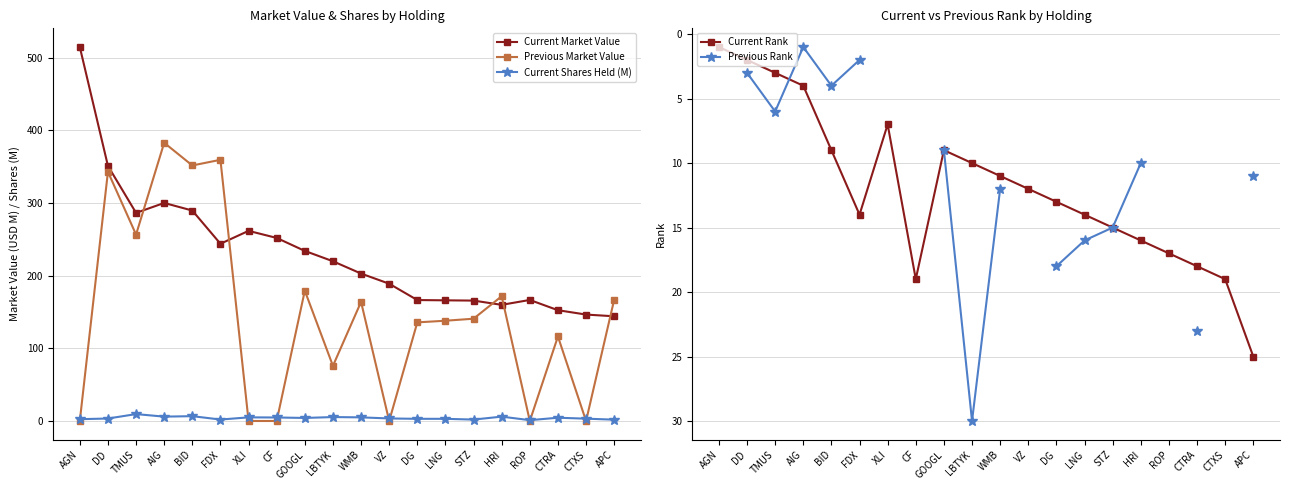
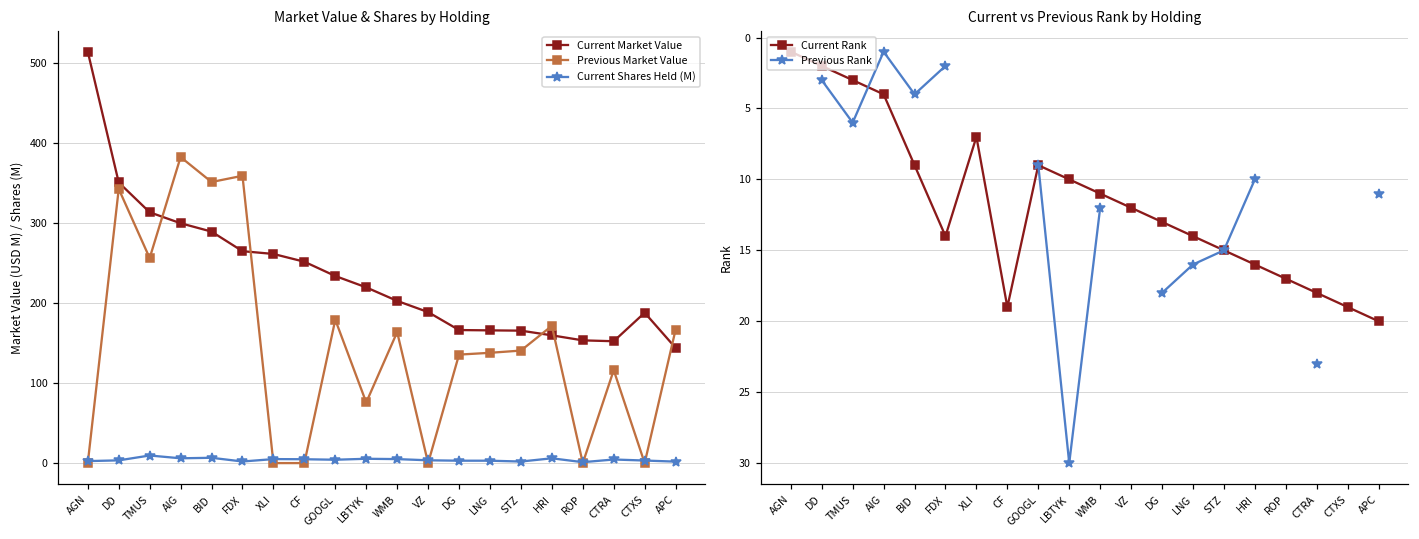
  {
    "Market Value & Shares by Holding": {
      "Current Market Value": {
        "AGN": 510,
        "DD": 350,
-       "TMUS": 290,
+       "TMUS": 310,
        "AIG": 300,
        "BID": 290,
-       "FDX": 240,
+       "FDX": 270,
        "XLI": 260,
        "CF": 250,
        "GOOGL": 230,
        "LBTYK": 220,
        "WMB": 200,
        "VZ": 190,
        "DG": 170,
        "LNG": 170,
        "STZ": 170,
        "HRI": 160,
-       "ROP": 170,
+       "ROP": 150,
        "CTRA": 150,
-       "CTXS": 150,
+       "CTXS": 190,
        "APC": 140
      },
      "Previous Market Value": {
        "DD": 340,
        "TMUS": 260,
        "AIG": 380,
        "BID": 350,
        "FDX": 360,
        "XLI": 0,
        "CF": 0,
        "GOOGL": 180,
        "LBTYK": 80,
        "WMB": 160,
        "DG": 140,
        "LNG": 140,
        "STZ": 140,
        "HRI": 170,
        "CTRA": 120,
        "APC": 170
      },
      "Current Shares Held (M)": {
        "DD": 0,
        "TMUS": 10,
        "AIG": 10,
        "BID": 10,
        "FDX": 0,
        "XLI": 10,
        "CF": 0,
        "GOOGL": 0,
        "LBTYK": 10,
        "WMB": 10,
        "DG": 0,
        "LNG": 0,
        "STZ": 0,
        "HRI": 10,
        "CTRA": 0,
        "APC": 0
      }
    },
    "Current vs Previous Rank by Holding": {
      "Current Rank": {
        "TMUS": 3,
        "AIG": 4,
        "BID": 9,
        "FDX": 14,
        "XLI": 7,
        "CF": 19,
        "LBTYK": 10,
        "WMB": 11,
        "VZ": 12,
        "DG": 13,
        "LNG": 14,
        "HRI": 16,
        "ROP": 17,
        "CTRA": 18,
        "CTXS": 19,
-       "APC": 25
+       "APC": 20
      },
      "Previous Rank": {
        "DD": 3,
        "TMUS": 6,
        "AIG": 1,
        "BID": 4,
        "FDX": 2,
        "LBTYK": 30,
        "WMB": 12,
        "DG": 18,
        "LNG": 16,
        "HRI": 10,
        "CTRA": 23,
        "APC": 11
      }
    }
  }
